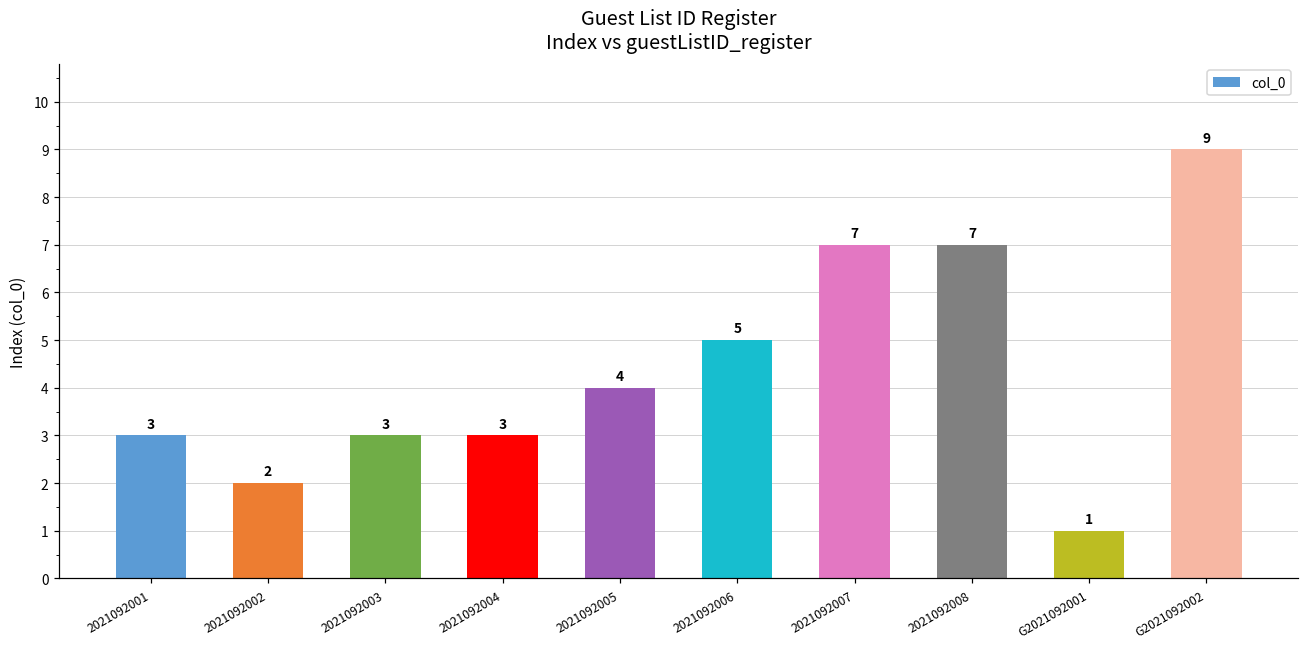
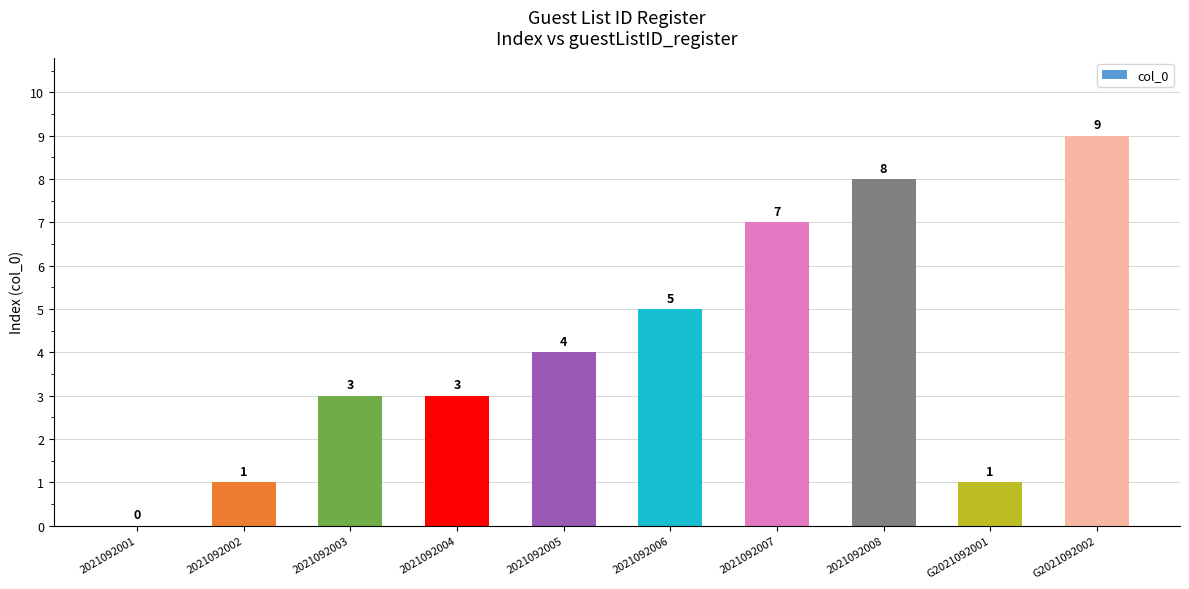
  {
-   "2021092001": 3,
-   "2021092002": 2,
+   "2021092001": 0,
+   "2021092002": 1,
    "2021092003": 3,
    "2021092004": 3,
    "2021092005": 4,
    "2021092006": 5,
    "2021092007": 7,
-   "2021092008": 7,
+   "2021092008": 8,
    "G2021092001": 1,
    "G2021092002": 9
  }
